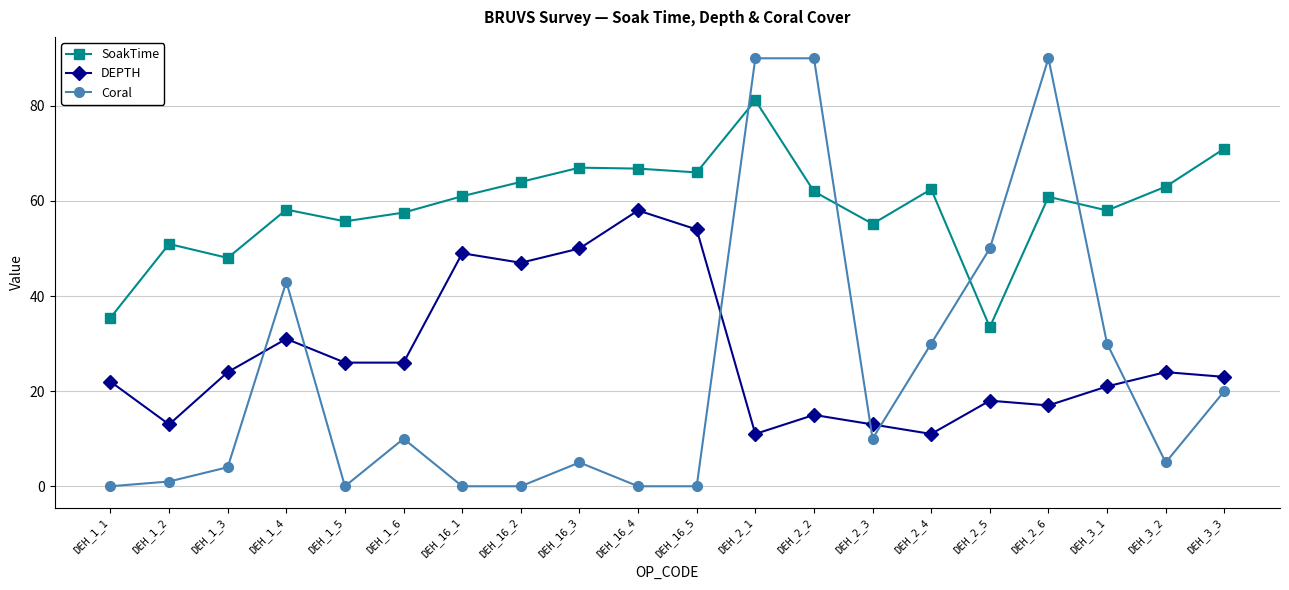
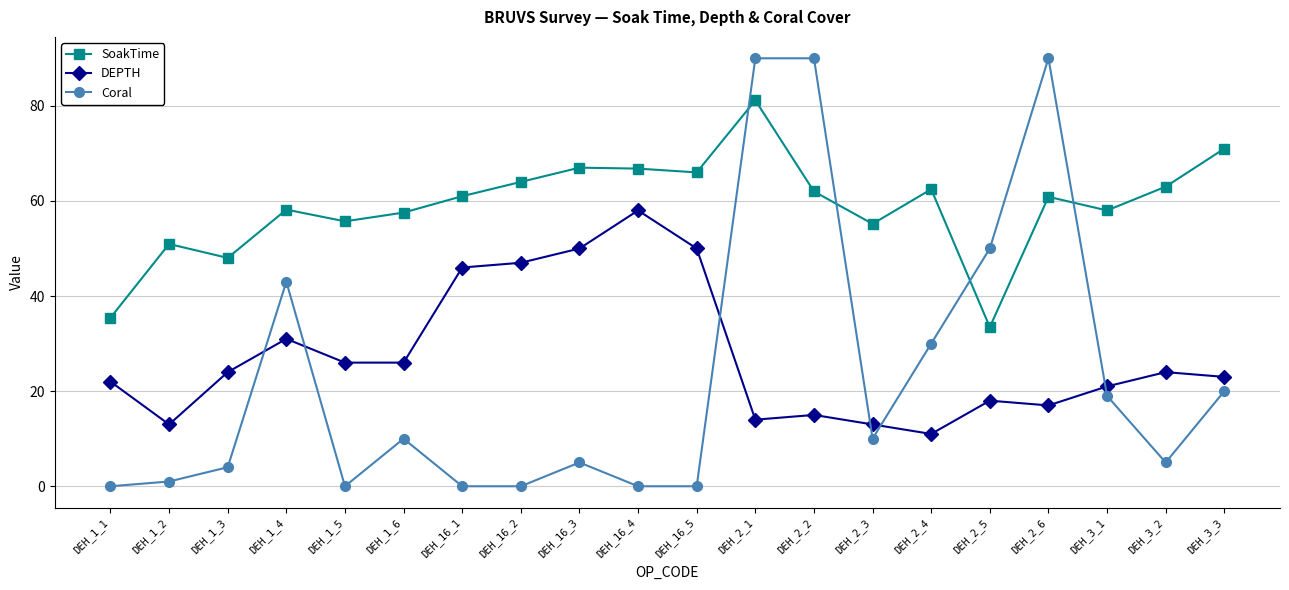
  {
    "SoakTime": {
      "DEH_1_1": 35,
      "DEH_1_2": 51,
      "DEH_1_3": 48,
      "DEH_1_4": 58,
      "DEH_1_5": 56,
      "DEH_1_6": 58,
      "DEH_16_1": 61,
      "DEH_16_2": 64,
      "DEH_16_3": 67,
      "DEH_16_4": 67,
      "DEH_16_5": 66,
      "DEH_2_1": 81,
      "DEH_2_2": 62,
      "DEH_2_3": 55,
      "DEH_2_4": 62,
      "DEH_2_5": 33,
      "DEH_2_6": 61,
      "DEH_3_1": 58,
      "DEH_3_2": 63,
      "DEH_3_3": 71
    },
    "DEPTH": {
      "DEH_1_1": 22,
      "DEH_1_2": 13,
      "DEH_1_3": 24,
      "DEH_1_4": 31,
      "DEH_1_5": 26,
      "DEH_1_6": 26,
-     "DEH_16_1": 49,
+     "DEH_16_1": 46,
      "DEH_16_2": 47,
      "DEH_16_3": 50,
      "DEH_16_4": 58,
-     "DEH_16_5": 54,
-     "DEH_2_1": 11,
+     "DEH_16_5": 50,
+     "DEH_2_1": 14,
      "DEH_2_2": 15,
      "DEH_2_3": 13,
      "DEH_2_4": 11,
      "DEH_2_5": 18,
      "DEH_2_6": 17,
      "DEH_3_1": 21,
      "DEH_3_2": 24,
      "DEH_3_3": 23
    },
    "Coral": {
      "DEH_1_1": 0,
      "DEH_1_2": 1,
      "DEH_1_3": 4,
      "DEH_1_4": 43,
      "DEH_1_5": 0,
      "DEH_1_6": 10,
      "DEH_16_1": 0,
      "DEH_16_2": 0,
      "DEH_16_3": 5,
      "DEH_16_4": 0,
      "DEH_16_5": 0,
      "DEH_2_1": 90,
      "DEH_2_2": 90,
      "DEH_2_3": 10,
      "DEH_2_4": 30,
      "DEH_2_5": 50,
      "DEH_2_6": 90,
-     "DEH_3_1": 30,
+     "DEH_3_1": 19,
      "DEH_3_2": 5,
      "DEH_3_3": 20
    }
  }
